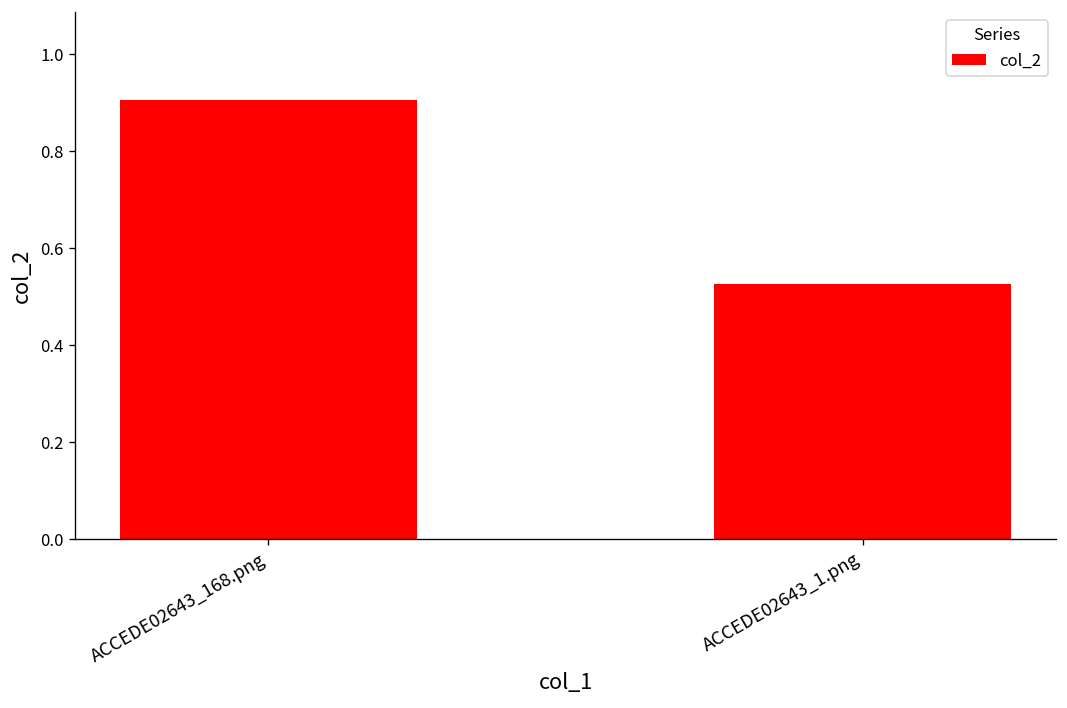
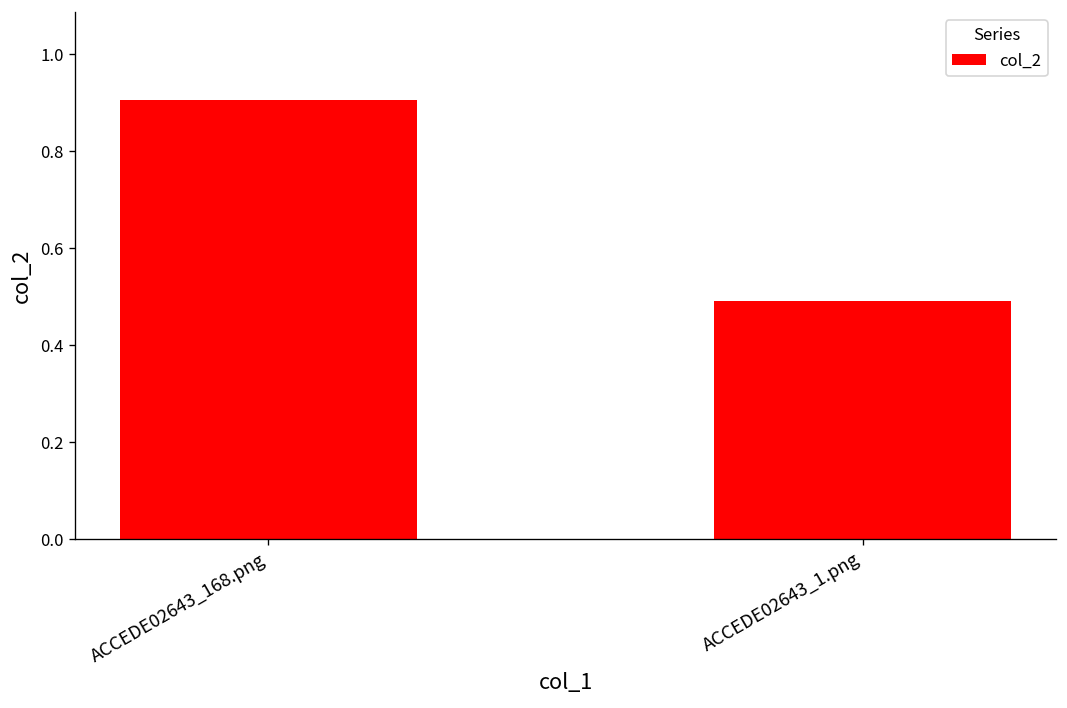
  {
    "ACCEDE02643_168.png": 0.91,
-   "ACCEDE02643_1.png": 0.53
+   "ACCEDE02643_1.png": 0.49
  }
